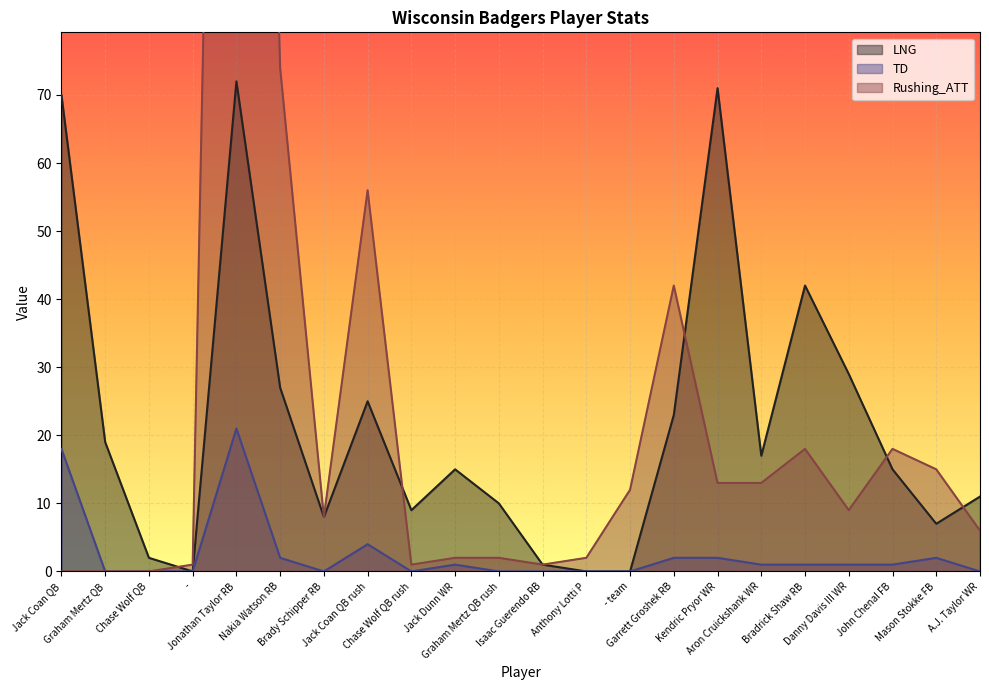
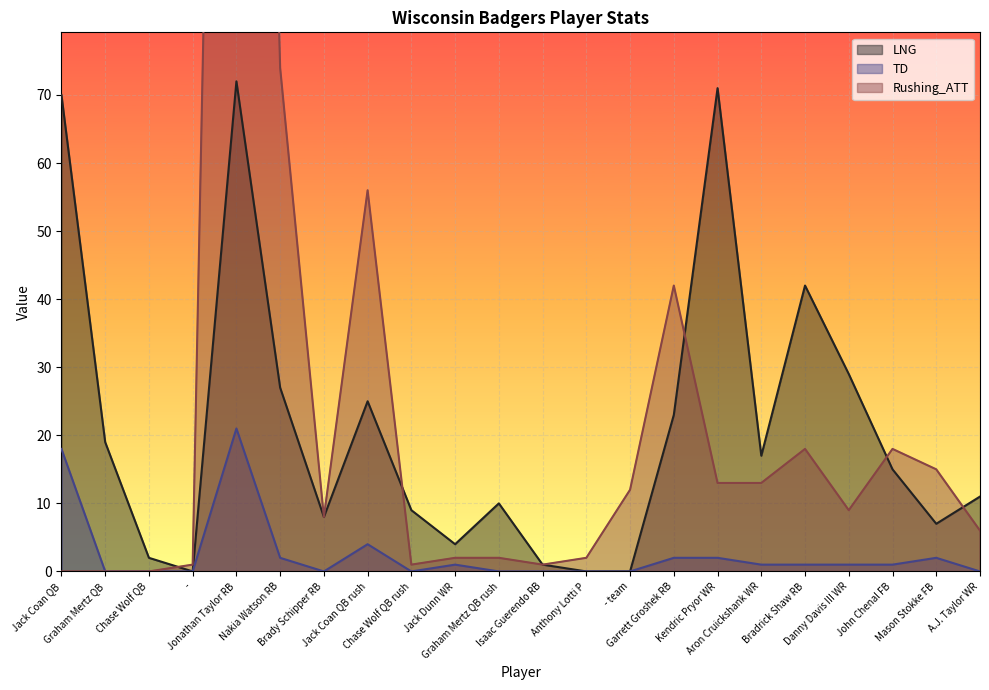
  {
    "LNG": {
      "Jack Coan QB": 70,
      "Graham Mertz QB": 19,
      "Chase Wolf QB": 2,
      "Jonathan Taylor RB": 72,
      "Nakia Watson RB": 27,
      "Jack Coan QB rush": 25,
      "Chase Wolf QB rush": 9,
-     "Jack Dunn WR": 15,
+     "Jack Dunn WR": 4,
      "Graham Mertz QB rush": 10,
      "Garrett Groshek RB": 23,
      "Kendric Pryor WR": 71,
      "Aron Cruickshank WR": 17,
      "Bradrick Shaw RB": 42,
      "Danny Davis III WR": 29,
      "John Chenal FB": 15,
      "Mason Stokke FB": 7,
      "A.J. Taylor WR": 11
    },
    "TD": {
      "Jack Coan QB": 18,
      "Jonathan Taylor RB": 21,
      "Nakia Watson RB": 2,
      "Brady Schipper RB": 0,
      "Jack Coan QB rush": 4,
      "Chase Wolf QB rush": 0,
      "Jack Dunn WR": 1,
      "Graham Mertz QB rush": 0,
      "Isaac Guerendo RB": 0,
      "Garrett Groshek RB": 2,
      "Kendric Pryor WR": 2,
      "Aron Cruickshank WR": 1,
      "Bradrick Shaw RB": 1,
      "Danny Davis III WR": 1,
      "John Chenal FB": 1,
      "Mason Stokke FB": 2,
      "A.J. Taylor WR": 0
    },
    "Rushing_ATT": {
      "Jack Coan QB": 0,
      "-": 1,
      "Nakia Watson RB": 74,
      "Jack Coan QB rush": 56,
      "Chase Wolf QB rush": 1,
      "Jack Dunn WR": 2,
      "Graham Mertz QB rush": 2,
      "Anthony Lotti P": 2,
      "- team": 12,
      "Garrett Groshek RB": 42,
      "Kendric Pryor WR": 13,
      "Aron Cruickshank WR": 13,
      "Bradrick Shaw RB": 18,
      "Danny Davis III WR": 9,
      "John Chenal FB": 18,
      "Mason Stokke FB": 15,
      "A.J. Taylor WR": 6
    }
  }
